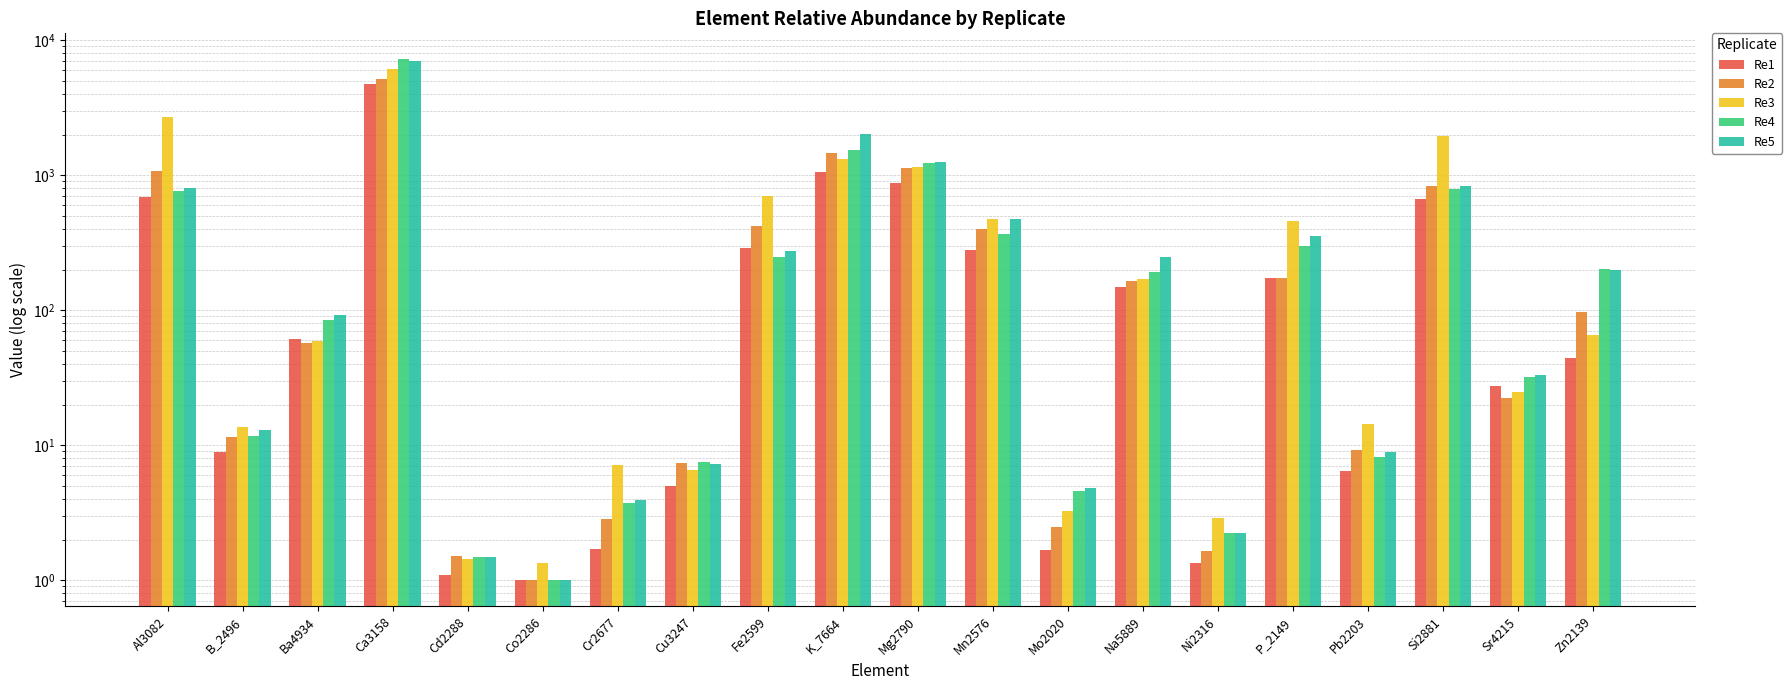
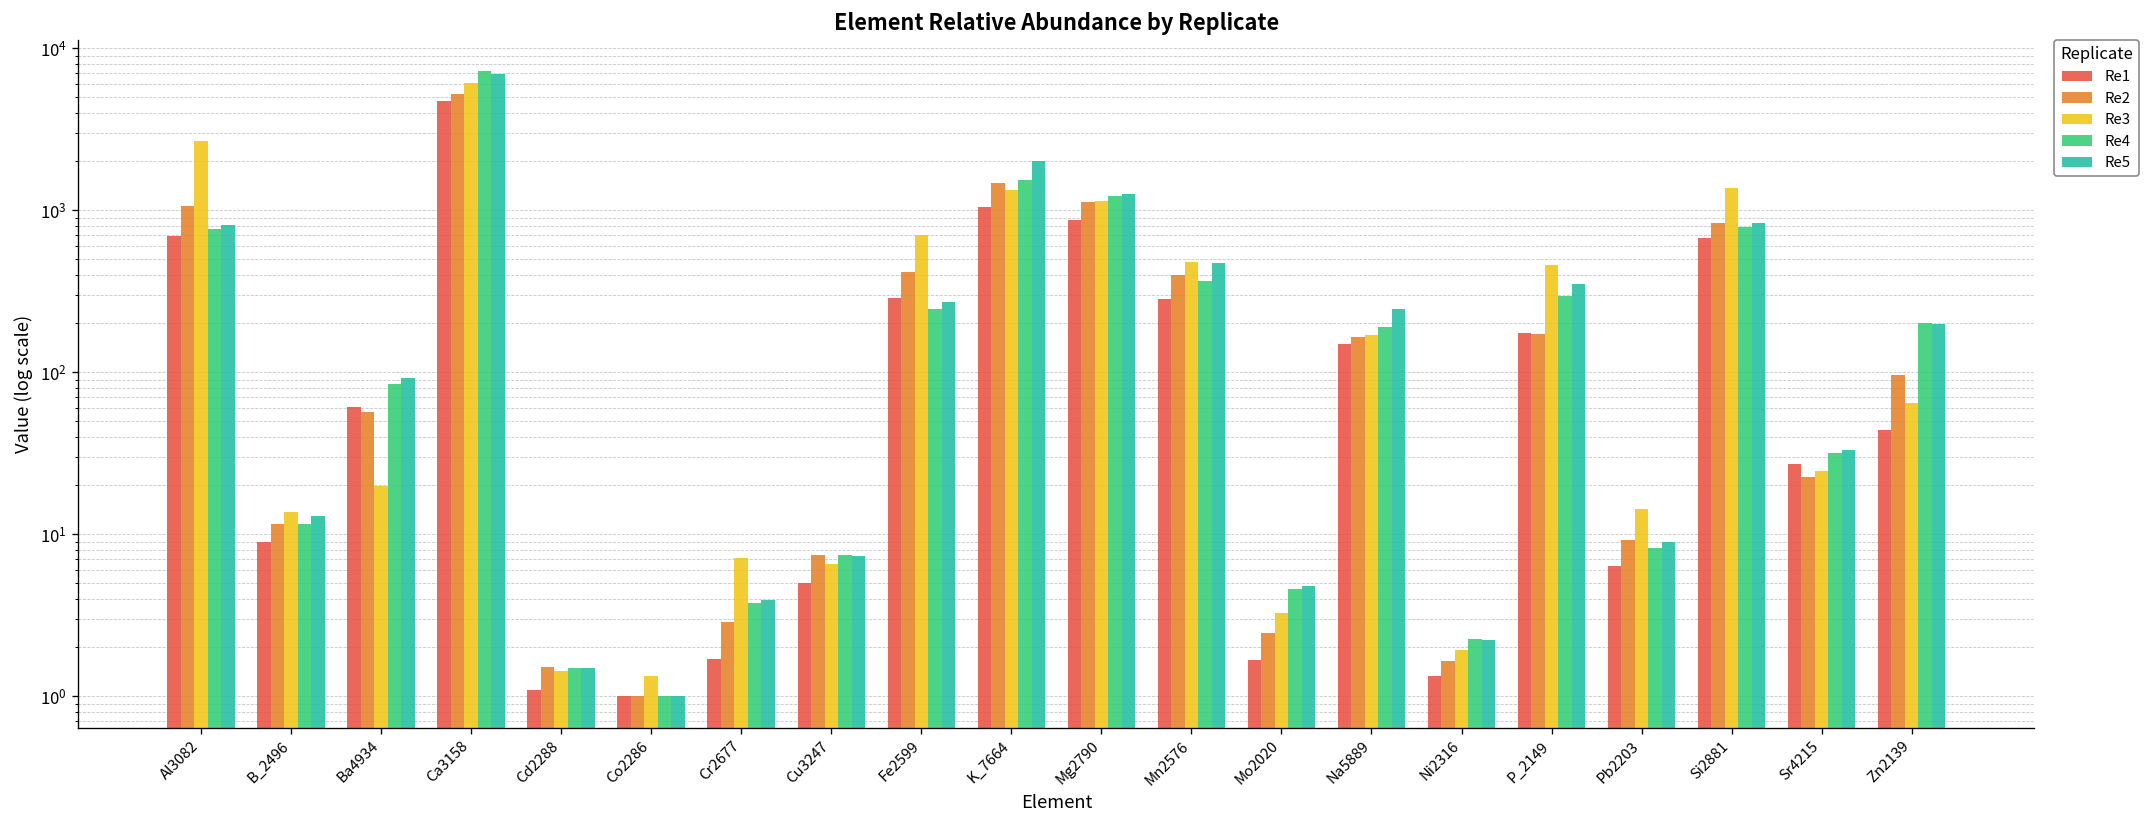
  {
    "Re3": {
      "Al3082": 2700,
      "B_2496": 14,
-     "Ba4934": 60,
+     "Ba4934": 20,
      "Ca3158": 6000,
      "Cd2288": 1.4,
      "Co2286": 1.3,
      "Cr2677": 7,
      "Cu3247": 7,
      "Fe2599": 700,
      "K_7664": 1300,
      "Mg2790": 1100,
      "Mn2576": 480,
      "Mo2020": 3.3,
      "Na5889": 170,
-     "Ni2316": 2.9,
+     "Ni2316": 1.9,
      "P_2149": 460,
      "Pb2203": 14,
-     "Si2881": 1900,
+     "Si2881": 1400,
      "Sr4215": 25,
      "Zn2139": 60
    }
  }
